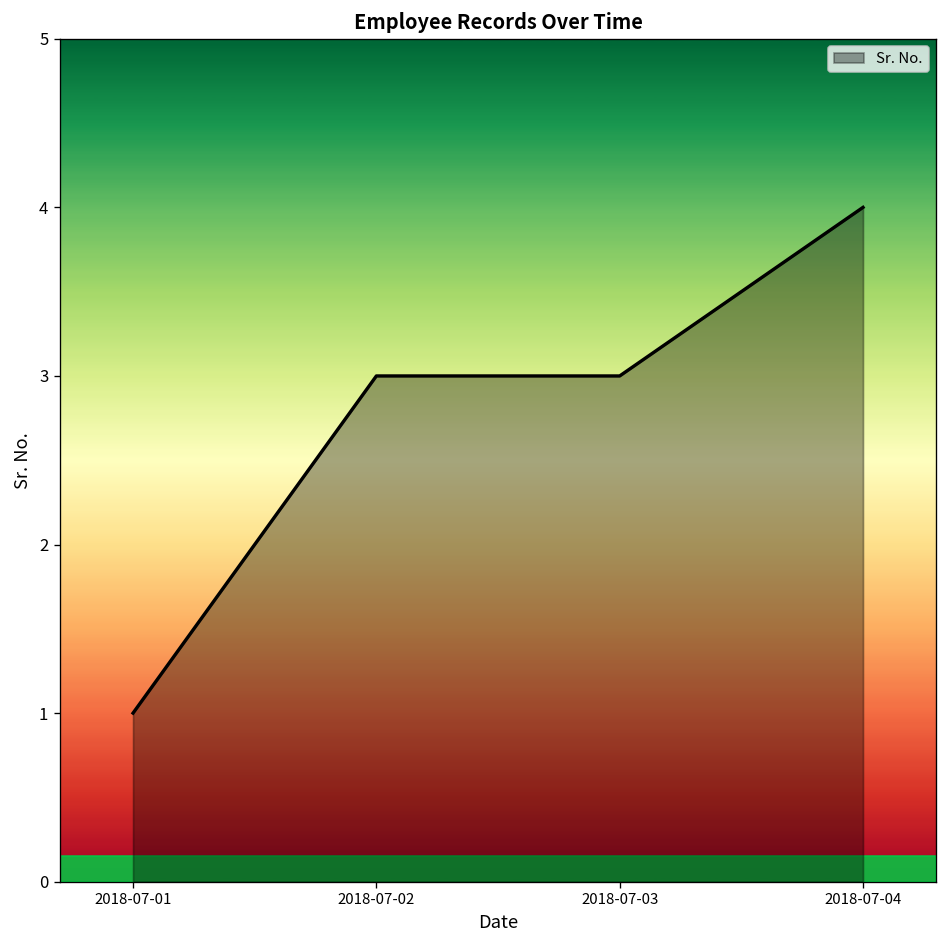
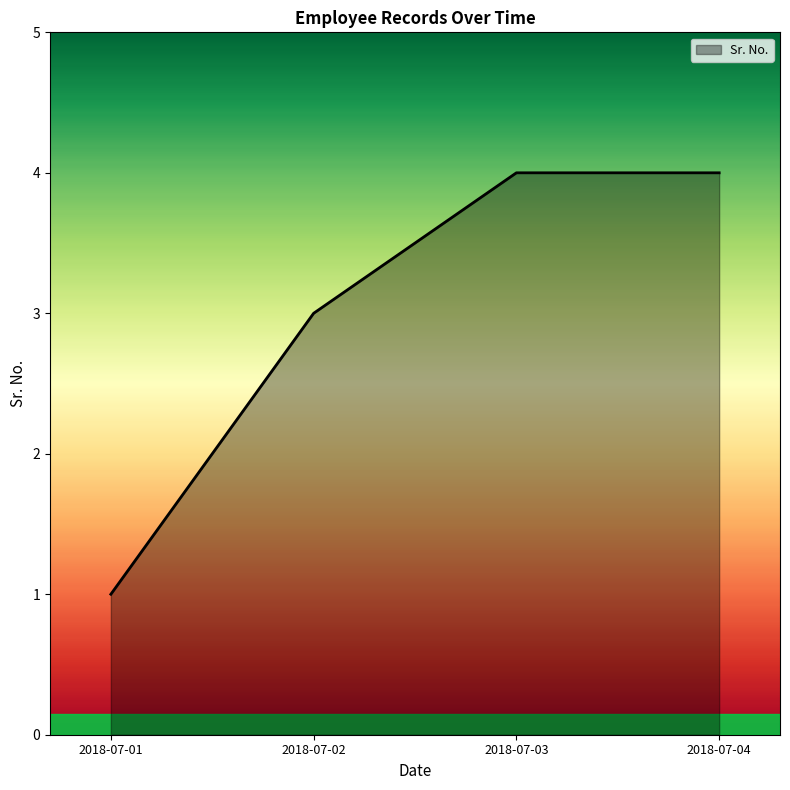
  {
    "2018-07-01": 1,
    "2018-07-02": 3,
-   "2018-07-03": 3,
+   "2018-07-03": 4,
    "2018-07-04": 4
  }
